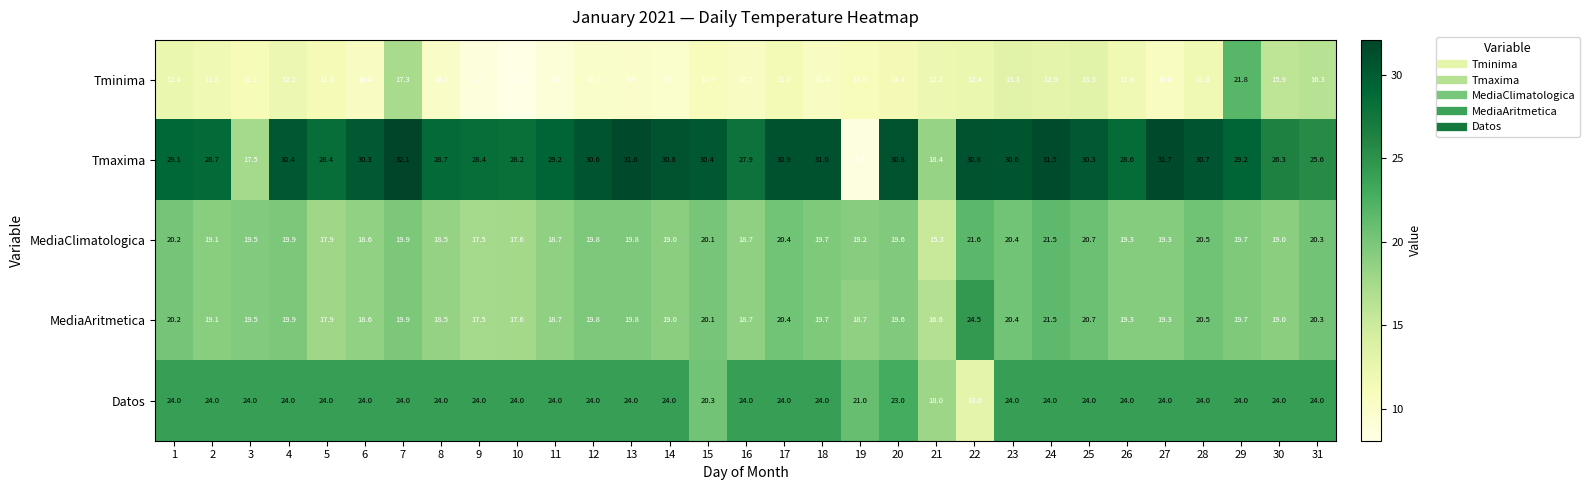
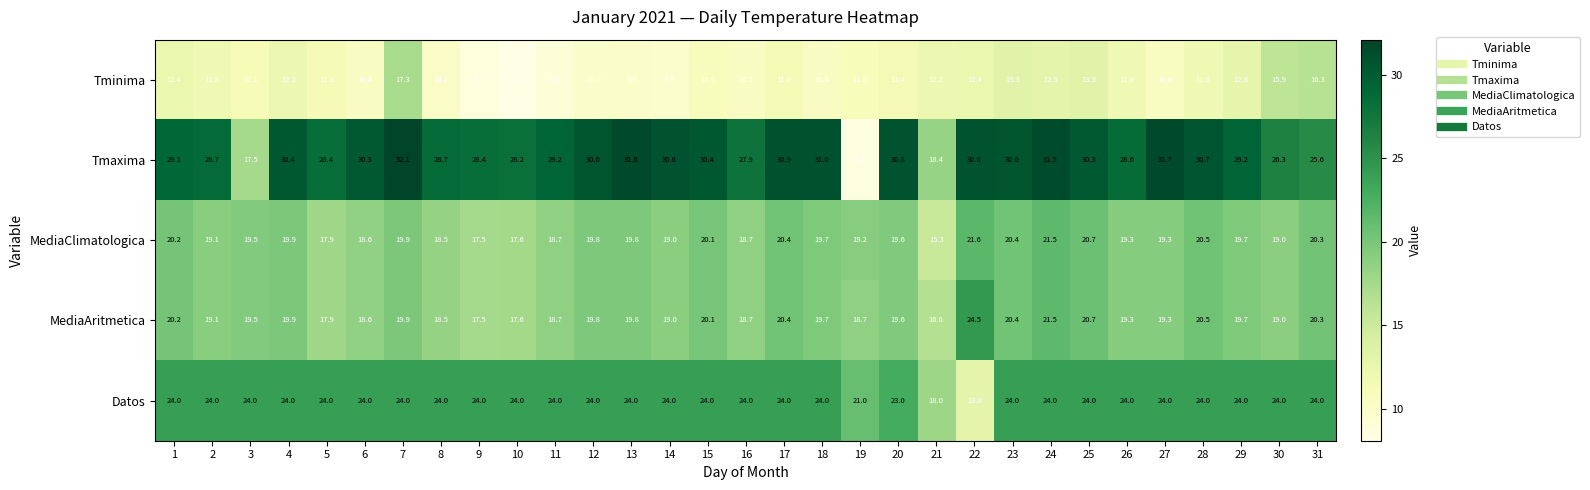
  {
    "Tminima": {
      "1": 12.4,
      "2": 11.8,
      "3": 11.1,
      "4": 12.2,
      "5": 11.3,
      "6": 10.4,
      "7": 17.3,
      "8": 10.2,
      "12": 10.0,
      "15": 10.9,
      "16": 10.5,
      "17": 11.6,
      "18": 10.4,
      "19": 11.0,
      "20": 11.4,
      "21": 12.2,
      "22": 12.4,
      "23": 13.3,
      "24": 12.9,
      "25": 13.3,
      "26": 11.8,
      "27": 10.6,
      "28": 11.8,
-     "29": 21.8,
+     "29": 12.8,
      "30": 15.9,
      "31": 16.3
    },
    "Tmaxima": {
      "1": 29.1,
      "2": 28.7,
      "3": 17.5,
      "4": 30.4,
      "5": 28.4,
      "6": 30.3,
      "7": 32.1,
      "8": 28.7,
      "9": 28.4,
      "10": 28.2,
      "11": 29.2,
      "12": 30.6,
      "13": 31.6,
      "14": 30.8,
      "15": 30.4,
      "16": 27.9,
      "17": 30.9,
      "18": 31.0,
      "20": 30.8,
      "21": 18.4,
      "22": 30.8,
      "23": 30.6,
      "24": 31.5,
      "25": 30.3,
      "26": 28.6,
      "27": 31.7,
      "28": 30.7,
      "29": 29.2,
      "30": 26.3,
      "31": 25.6
    },
    "MediaClimatologica": {
      "1": 20.2,
      "2": 19.1,
      "3": 19.5,
      "4": 19.9,
      "5": 17.9,
      "6": 18.6,
      "7": 19.9,
      "8": 18.5,
      "9": 17.5,
      "10": 17.6,
      "11": 18.7,
      "12": 19.8,
      "13": 19.8,
      "14": 19.0,
      "15": 20.1,
      "16": 18.7,
      "17": 20.4,
      "18": 19.7,
      "19": 19.2,
      "20": 19.6,
      "21": 15.3,
      "22": 21.6,
      "23": 20.4,
      "24": 21.5,
      "25": 20.7,
      "26": 19.3,
      "27": 19.3,
      "28": 20.5,
      "29": 19.7,
      "30": 19.0,
      "31": 20.3
    },
    "MediaAritmetica": {
      "1": 20.2,
      "2": 19.1,
      "3": 19.5,
      "4": 19.9,
      "5": 17.9,
      "6": 18.6,
      "7": 19.9,
      "8": 18.5,
      "9": 17.5,
      "10": 17.6,
      "11": 18.7,
      "12": 19.8,
      "13": 19.8,
      "14": 19.0,
      "15": 20.1,
      "16": 18.7,
      "17": 20.4,
      "18": 19.7,
      "19": 18.7,
      "20": 19.6,
      "21": 16.6,
      "22": 24.5,
      "23": 20.4,
      "24": 21.5,
      "25": 20.7,
      "26": 19.3,
      "27": 19.3,
      "28": 20.5,
      "29": 19.7,
      "30": 19.0,
      "31": 20.3
    },
    "Datos": {
      "1": 24.0,
      "2": 24.0,
      "3": 24.0,
      "4": 24.0,
      "5": 24.0,
      "6": 24.0,
      "7": 24.0,
      "8": 24.0,
      "9": 24.0,
      "10": 24.0,
      "11": 24.0,
      "12": 24.0,
      "13": 24.0,
      "14": 24.0,
-     "15": 20.3,
+     "15": 24.0,
      "16": 24.0,
      "17": 24.0,
      "18": 24.0,
      "19": 21.0,
      "20": 23.0,
      "21": 18.0,
      "22": 13.0,
      "23": 24.0,
      "24": 24.0,
      "25": 24.0,
      "26": 24.0,
      "27": 24.0,
      "28": 24.0,
      "29": 24.0,
      "30": 24.0,
      "31": 24.0
    }
  }
